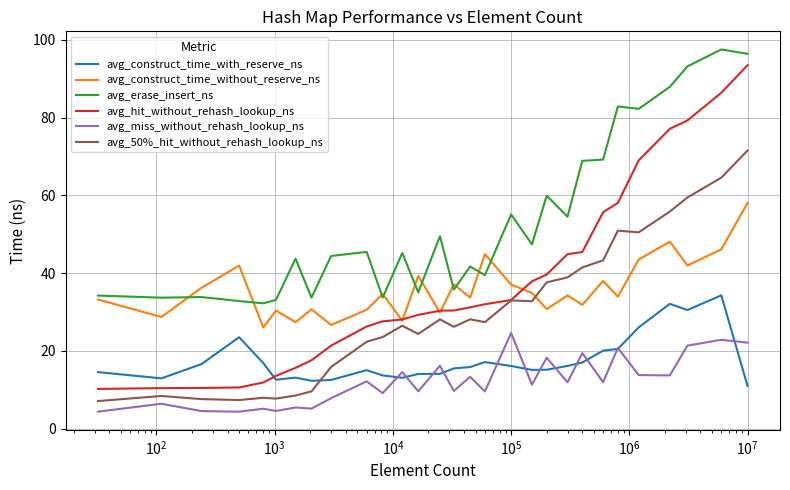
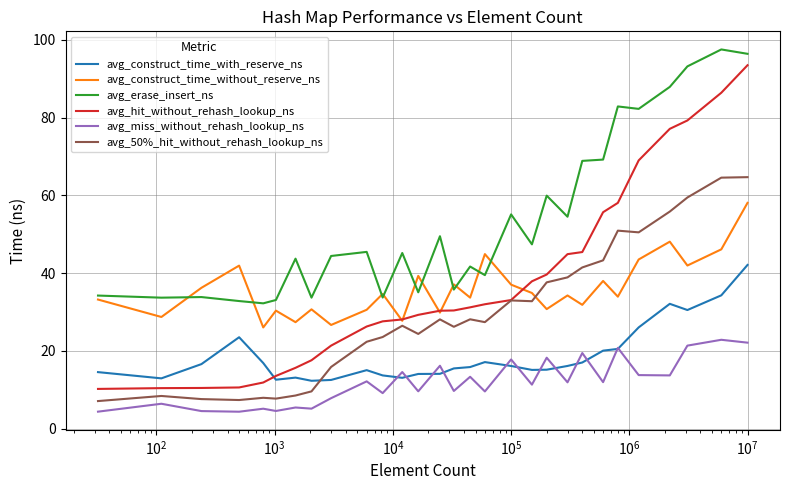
  {
    "avg_construct_time_with_reserve_ns": {
      "10^5": 16,
-     "10^7": 11
+     "10^7": 42
    },
    "avg_construct_time_without_reserve_ns": {
      "10^5": 37,
      "10^7": 58
    },
    "avg_erase_insert_ns": {
      "10^5": 55,
      "10^7": 96
    },
    "avg_hit_without_rehash_lookup_ns": {
      "10^7": 93
    },
    "avg_miss_without_rehash_lookup_ns": {
-     "10^5": 25,
+     "10^5": 18,
      "10^7": 22
    },
    "avg_50%_hit_without_rehash_lookup_ns": {
-     "10^7": 72
+     "10^7": 65
    }
  }
